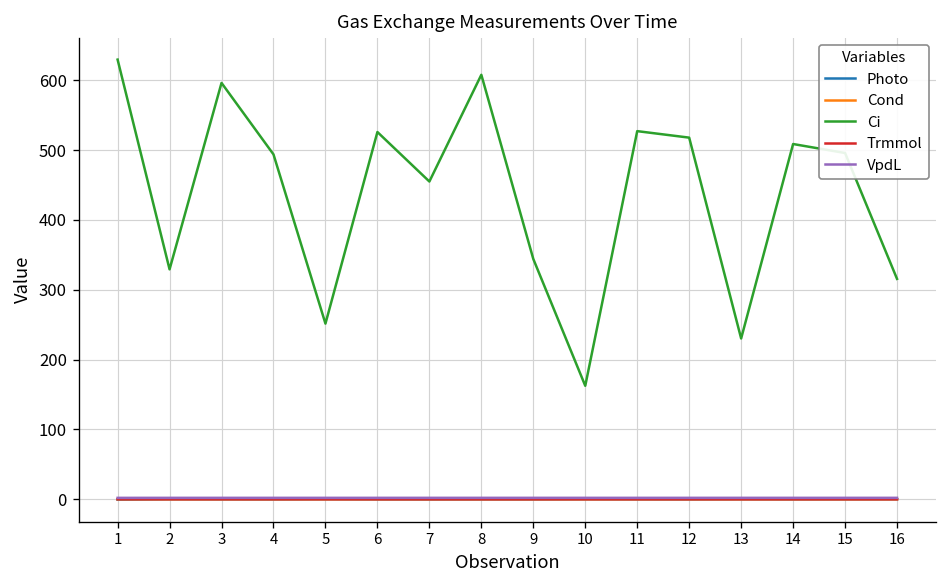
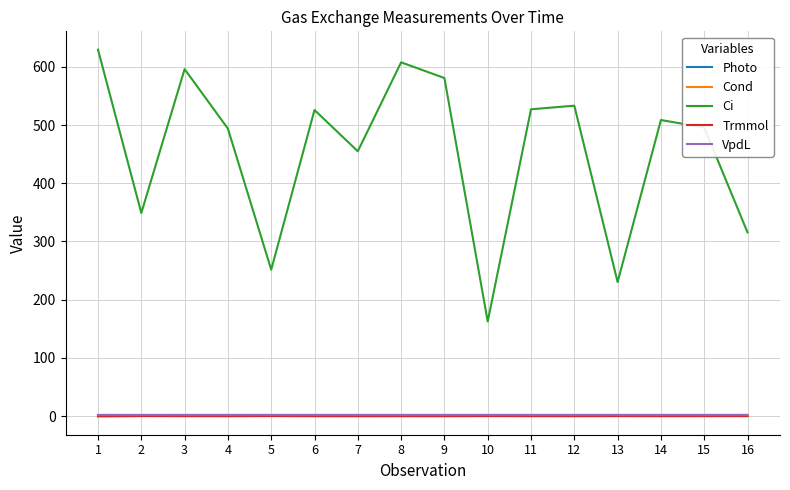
  {
    "Ci": {
      "1": 630,
-     "2": 330,
+     "2": 350,
      "3": 600,
      "4": 490,
      "5": 250,
      "6": 530,
      "7": 450,
      "8": 610,
-     "9": 340,
+     "9": 580,
      "10": 160,
      "11": 530,
-     "12": 520,
+     "12": 530,
      "13": 230,
      "14": 510,
      "16": 320
    }
  }
